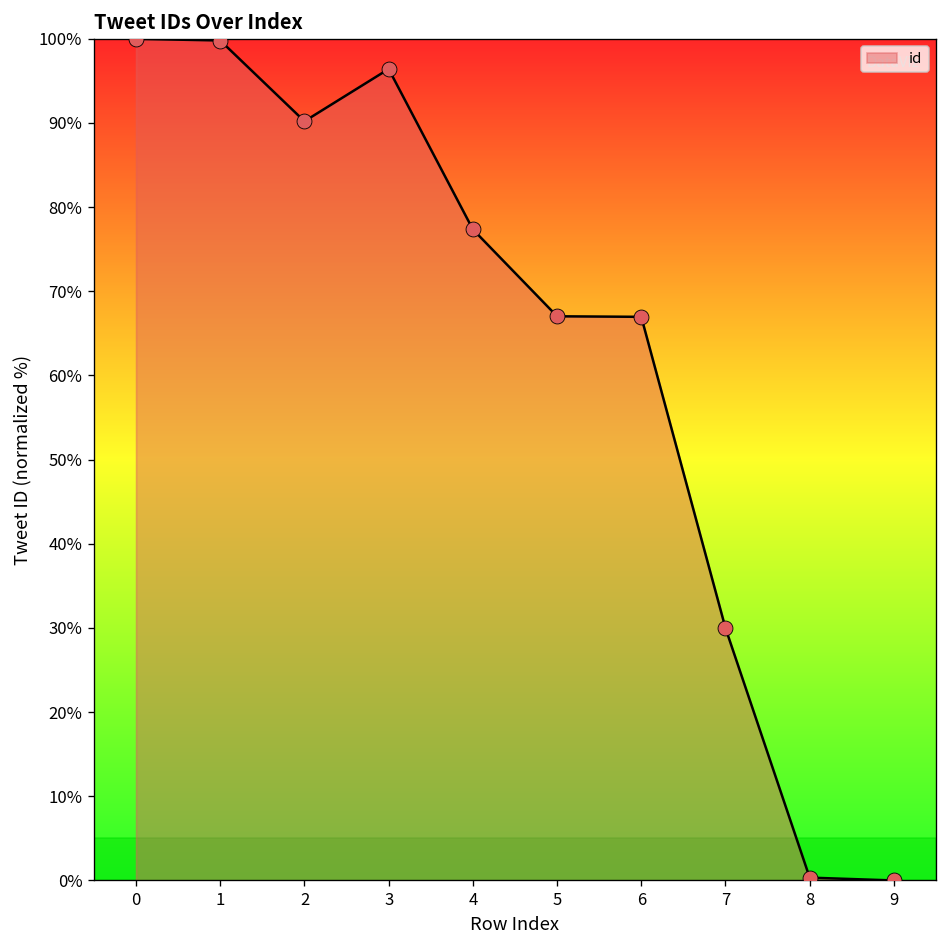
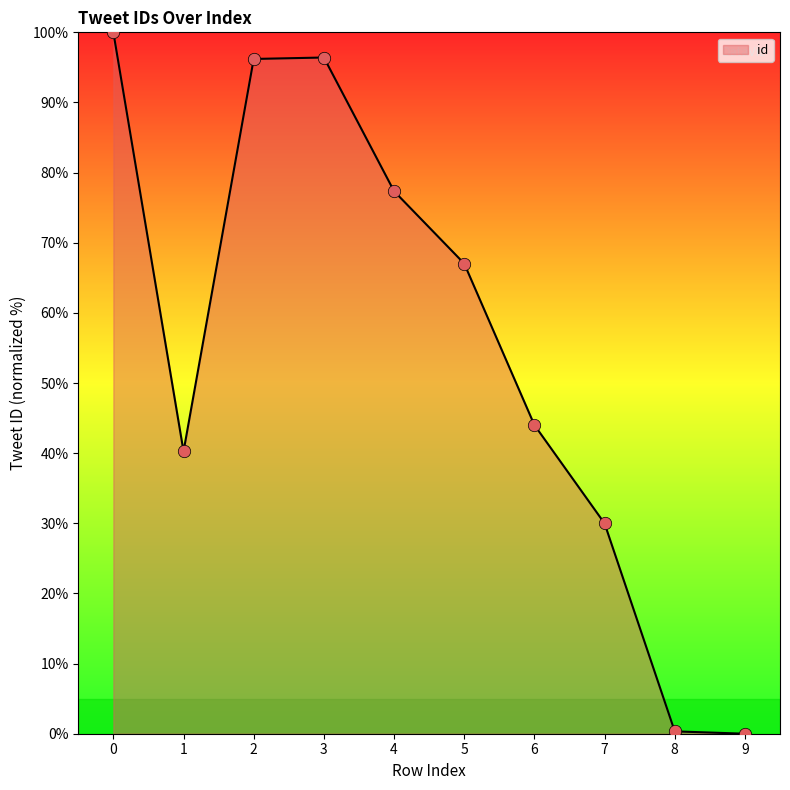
  {
    "0": "100%",
-   "1": "100%",
-   "2": "90%",
+   "1": "40%",
+   "2": "96%",
    "3": "96%",
    "4": "77%",
    "5": "67%",
-   "6": "67%",
+   "6": "44%",
    "7": "30%"
  }
